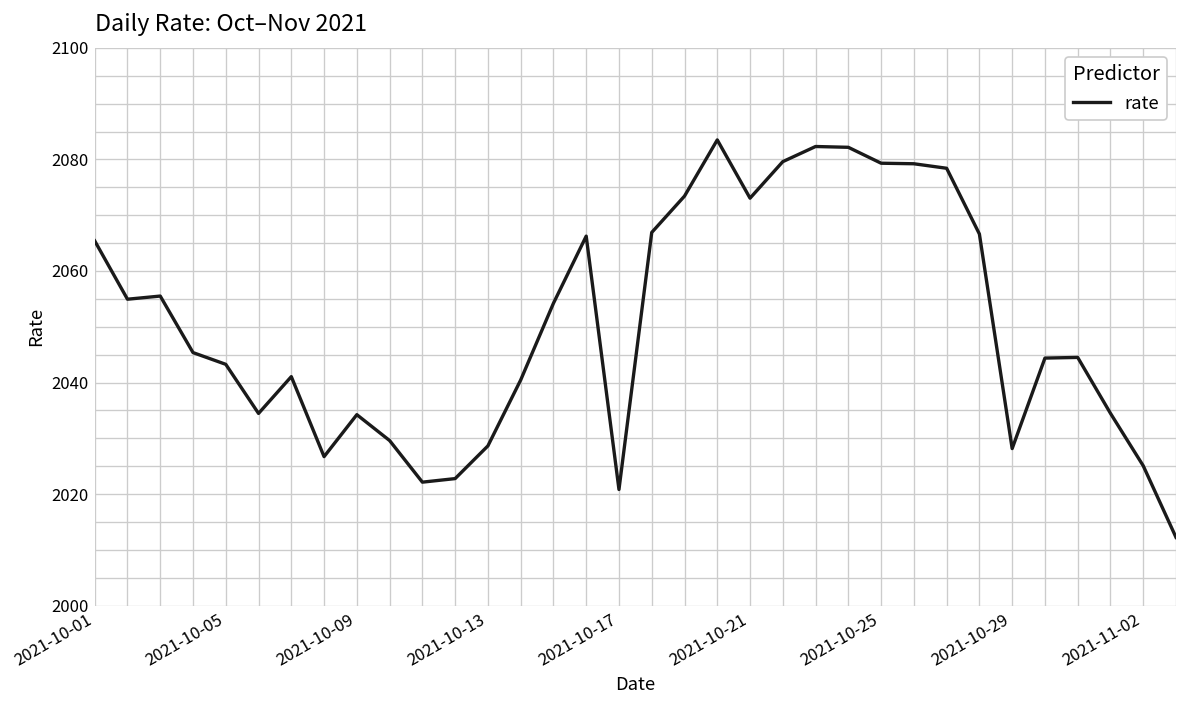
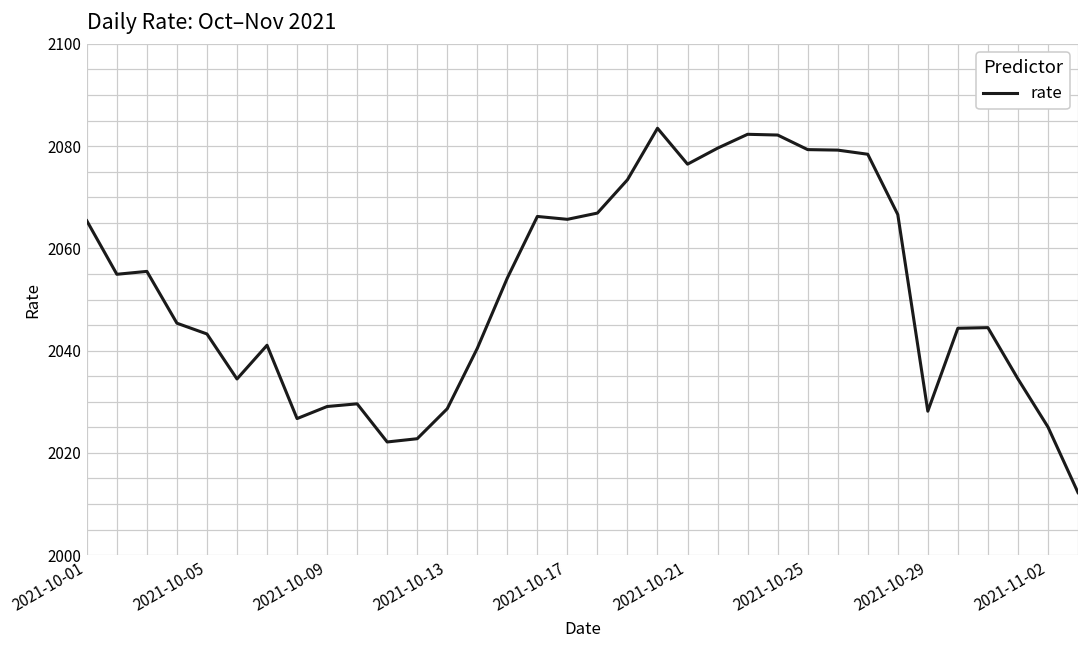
  {
    "2021-10-01": 2065,
    "2021-10-05": 2043,
-   "2021-10-09": 2034,
+   "2021-10-09": 2029,
    "2021-10-13": 2029,
-   "2021-10-17": 2021,
-   "2021-10-21": 2073,
+   "2021-10-17": 2066,
+   "2021-10-21": 2076,
    "2021-10-25": 2079,
    "2021-10-29": 2028,
    "2021-11-02": 2025
  }
